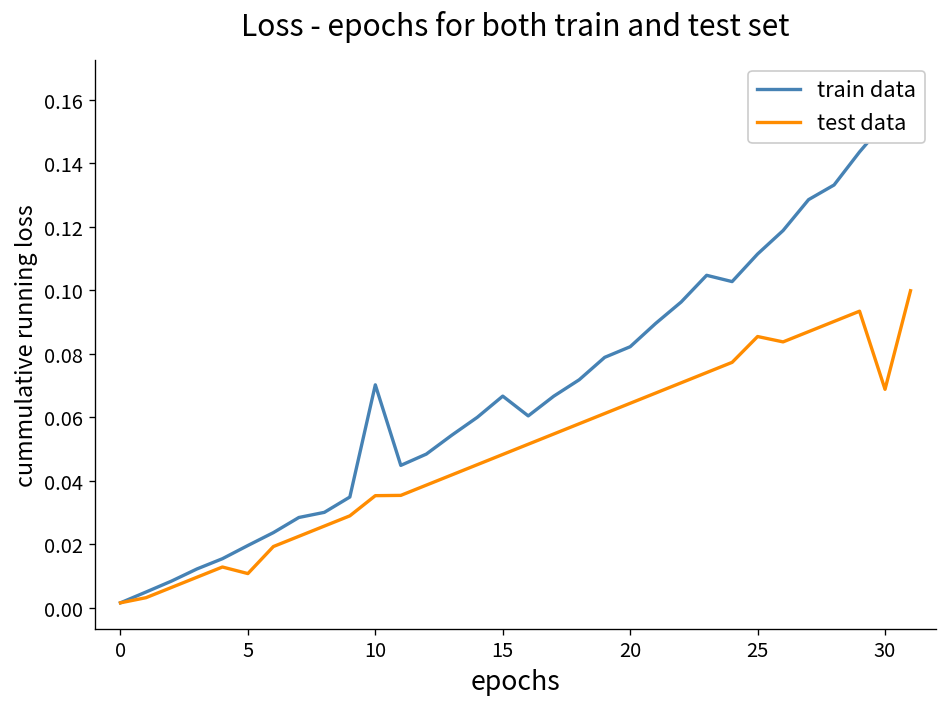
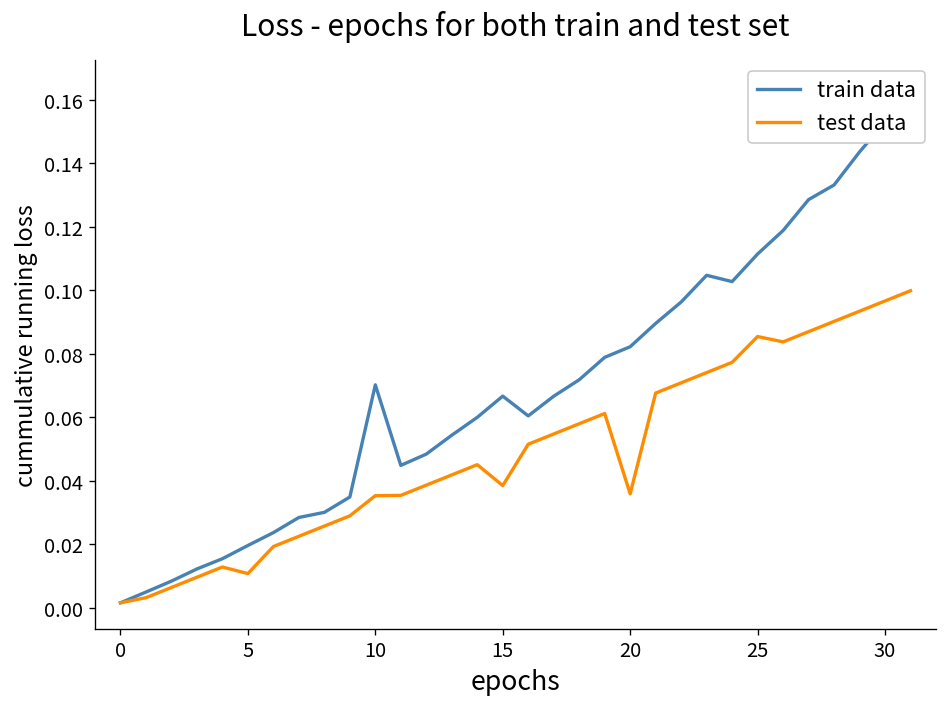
  {
    "train data": {
      "5": 0.020,
      "10": 0.070,
      "15": 0.067,
      "20": 0.082,
      "25": 0.111
    },
    "test data": {
      "5": 0.011,
      "10": 0.035,
-     "15": 0.048,
-     "20": 0.064,
+     "15": 0.039,
+     "20": 0.036,
      "25": 0.085,
-     "30": 0.069
+     "30": 0.097
    }
  }
